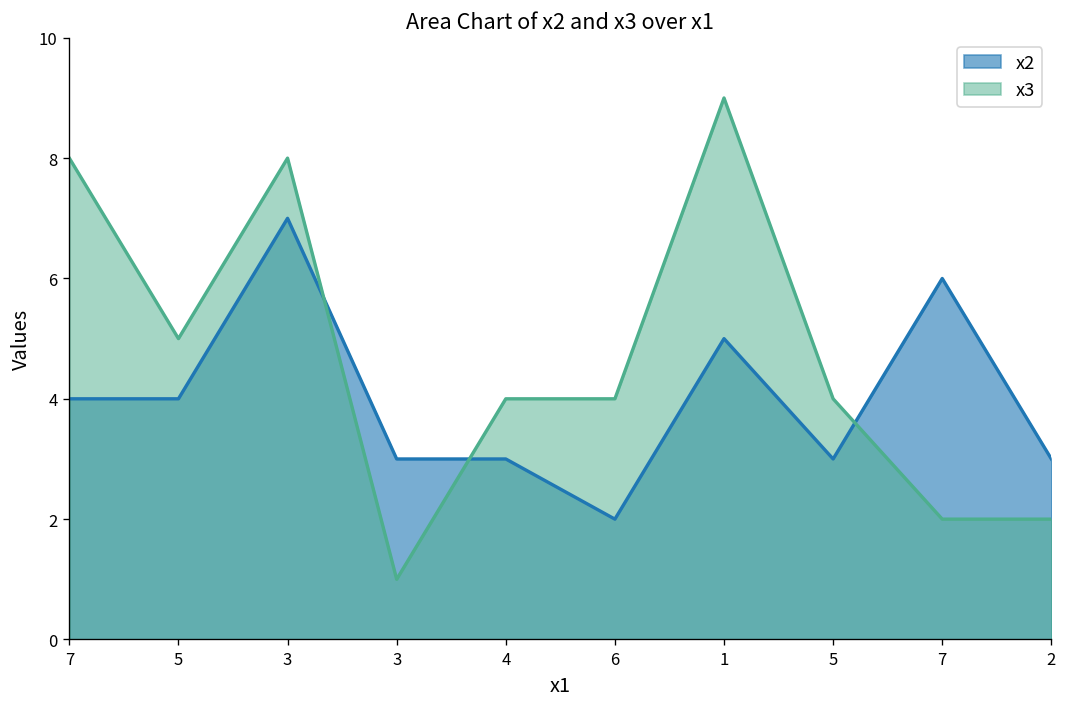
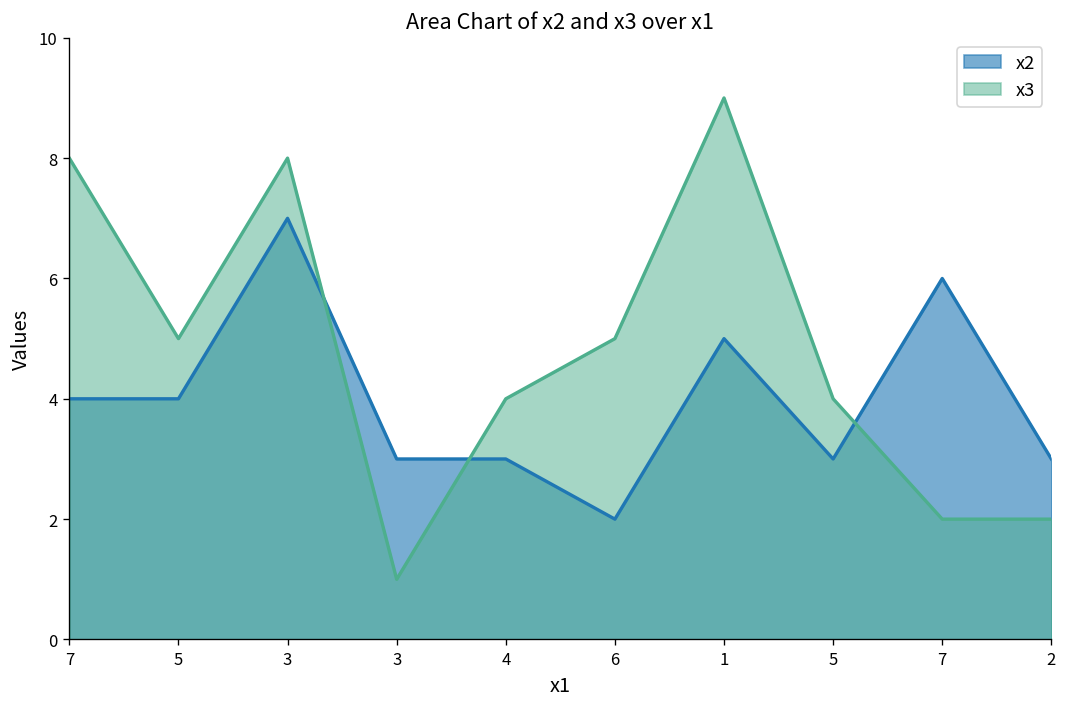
  {
    "x2": {
      "4": 3,
      "6": 2,
      "1": 5,
      "2": 3
    },
    "x3": {
      "4": 4,
-     "6": 4,
+     "6": 5,
      "1": 9,
      "2": 2
    }
  }
